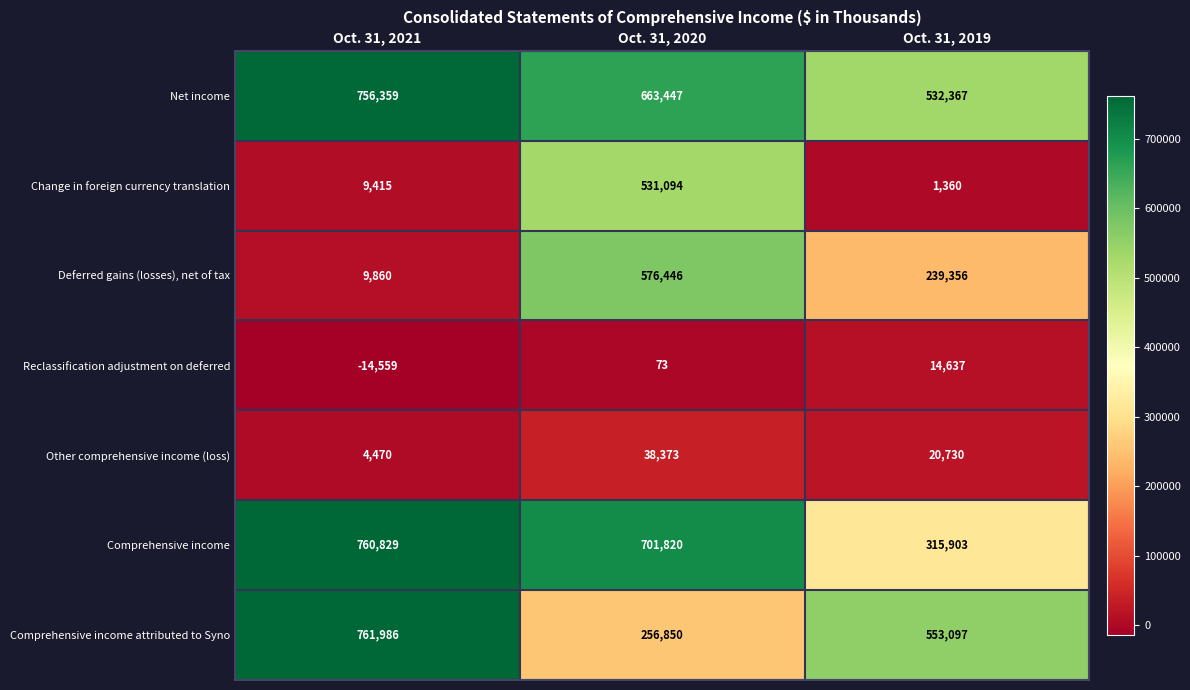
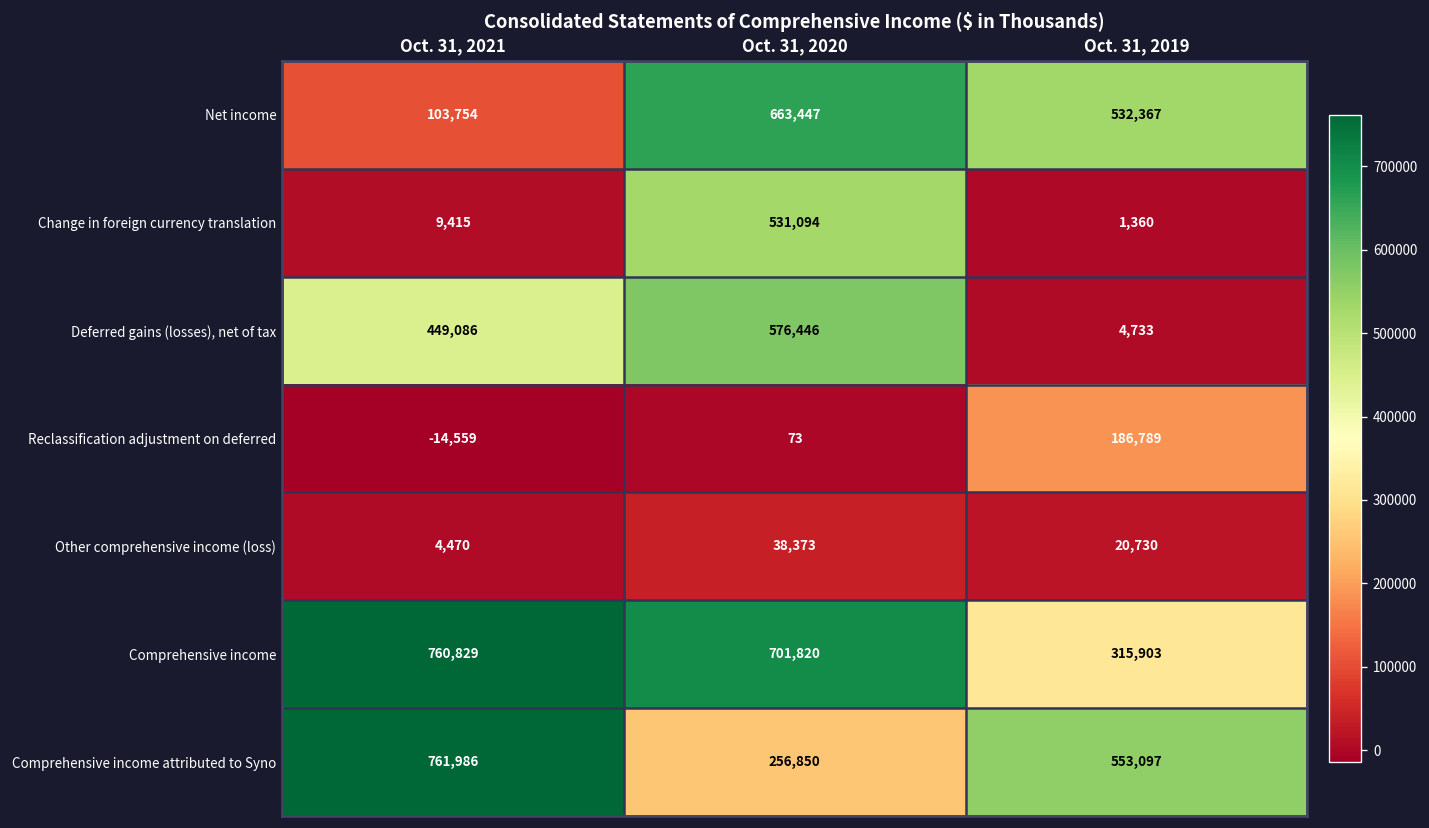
  {
    "Net income": {
-     "Oct. 31, 2021": "756,359",
+     "Oct. 31, 2021": "103,754",
      "Oct. 31, 2020": "663,447",
      "Oct. 31, 2019": "532,367"
    },
    "Change in foreign currency translation": {
      "Oct. 31, 2021": "9,415",
      "Oct. 31, 2020": "531,094",
      "Oct. 31, 2019": "1,360"
    },
    "Deferred gains (losses), net of tax": {
-     "Oct. 31, 2021": "9,860",
+     "Oct. 31, 2021": "449,086",
      "Oct. 31, 2020": "576,446",
-     "Oct. 31, 2019": "239,356"
+     "Oct. 31, 2019": "4,733"
    },
    "Reclassification adjustment on deferred": {
      "Oct. 31, 2021": "-14,559",
      "Oct. 31, 2020": "73",
-     "Oct. 31, 2019": "14,637"
+     "Oct. 31, 2019": "186,789"
    },
    "Other comprehensive income (loss)": {
      "Oct. 31, 2021": "4,470",
      "Oct. 31, 2020": "38,373",
      "Oct. 31, 2019": "20,730"
    },
    "Comprehensive income": {
      "Oct. 31, 2021": "760,829",
      "Oct. 31, 2020": "701,820",
      "Oct. 31, 2019": "315,903"
    },
    "Comprehensive income attributed to Syno": {
      "Oct. 31, 2021": "761,986",
      "Oct. 31, 2020": "256,850",
      "Oct. 31, 2019": "553,097"
    }
  }
